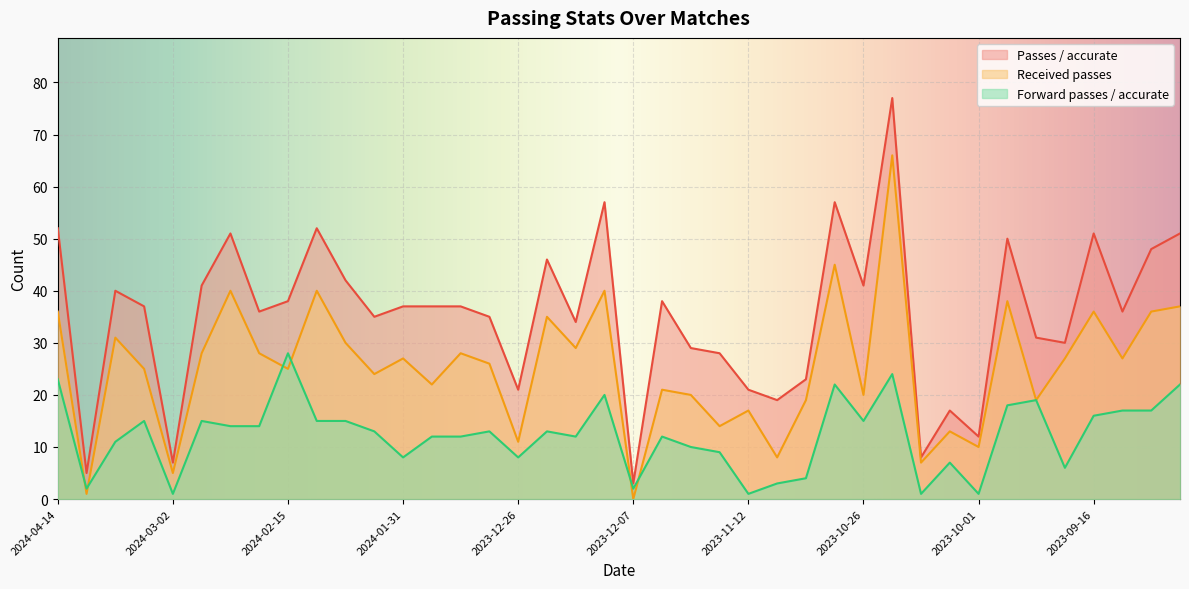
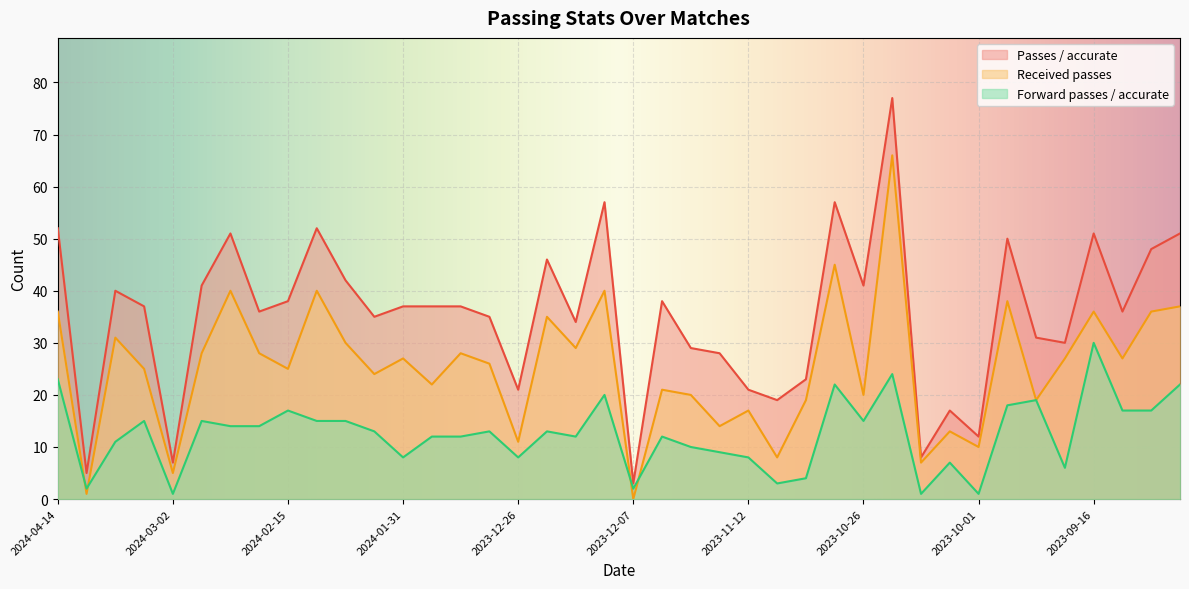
  {
    "Forward passes / accurate": {
      "2024-04-14": 23,
      "2024-03-02": 1,
-     "2024-02-15": 28,
+     "2024-02-15": 17,
      "2024-01-31": 8,
      "2023-12-26": 8,
      "2023-12-07": 2,
-     "2023-11-12": 1,
+     "2023-11-12": 8,
      "2023-10-26": 15,
      "2023-10-01": 1,
-     "2023-09-16": 16
+     "2023-09-16": 30
    }
  }
